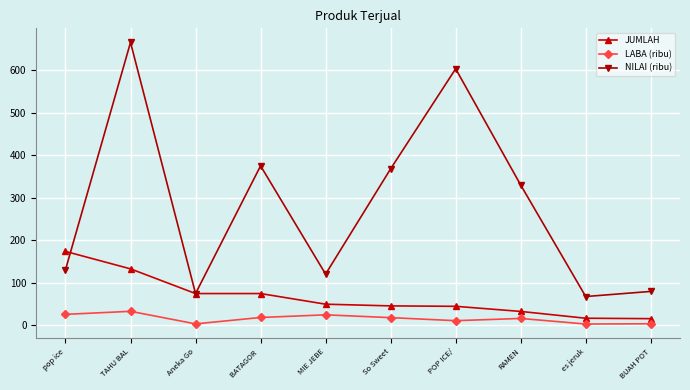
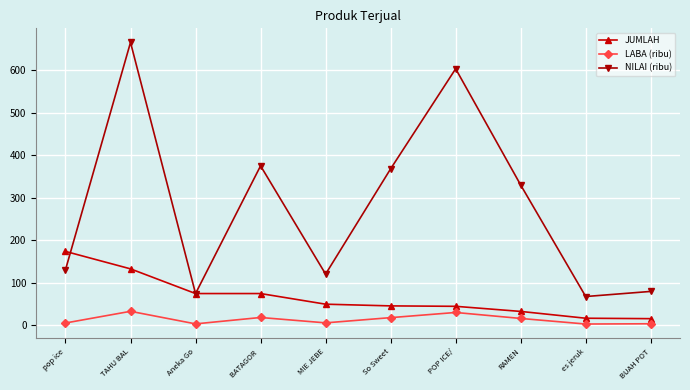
  {
    "LABA (ribu)": {
-     "pop ice": 30,
+     "pop ice": 10,
      "TAHU BAL": 30,
      "Aneka Go": 0,
      "BATAGOR": 20,
-     "MIE JEBE": 30,
+     "MIE JEBE": 10,
      "So Sweet": 20,
-     "POP ICE/": 10,
+     "POP ICE/": 30,
      "RAMEN": 20,
      "es jeruk": 0,
      "BUAH POT": 0
    }
  }
